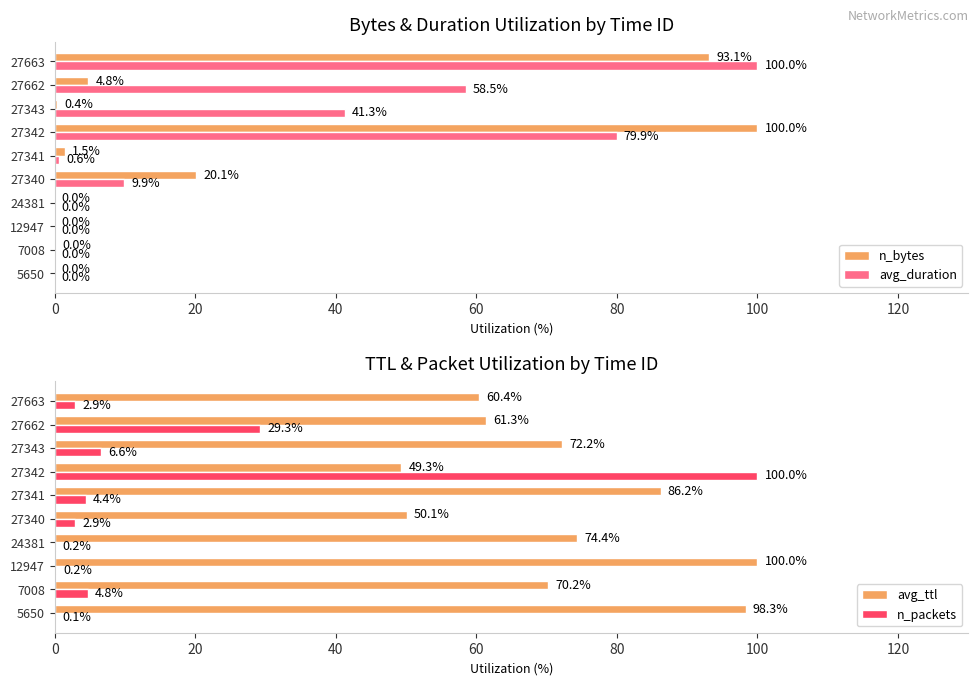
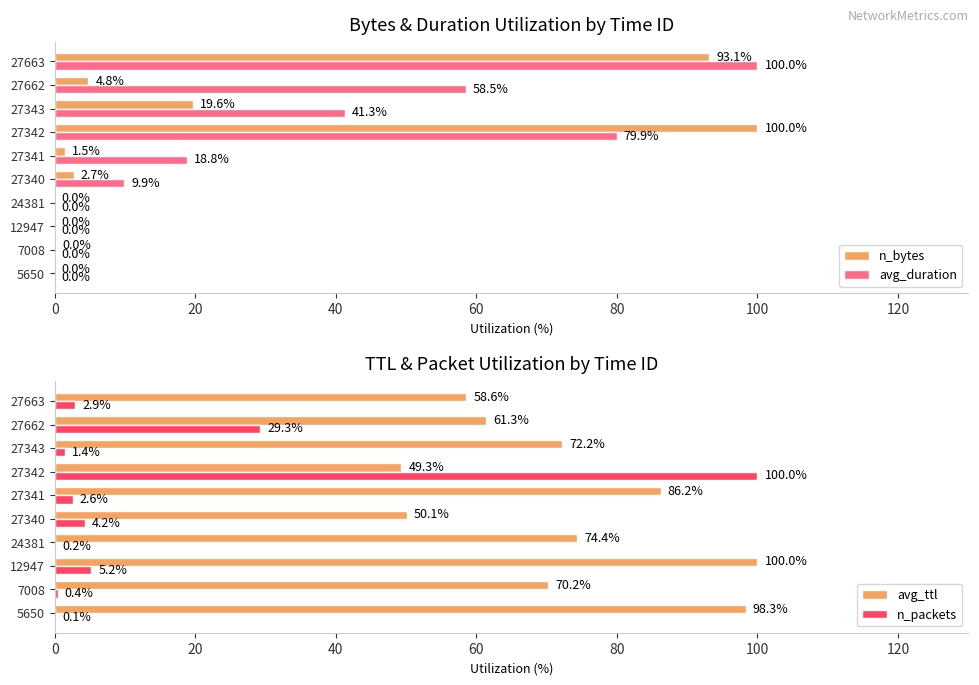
  {
    "Bytes & Duration Utilization by Time ID": {
      "n_bytes": {
        "27663": "93.1%",
        "27662": "4.8%",
-       "27343": "0.4%",
+       "27343": "19.6%",
        "27342": "100.0%",
-       "27340": "20.1%"
+       "27340": "2.7%"
      },
      "avg_duration": {
        "27663": "100.0%",
        "27662": "58.5%",
        "27343": "41.3%",
        "27342": "79.9%",
-       "27341": "0.6%",
+       "27341": "18.8%",
        "27340": "9.9%"
      }
    },
    "TTL & Packet Utilization by Time ID": {
      "avg_ttl": {
-       "27663": "60.4%",
+       "27663": "58.6%",
        "27662": "61.3%",
        "27343": "72.2%",
        "27342": "49.3%",
        "27341": "86.2%",
        "27340": "50.1%",
        "24381": "74.4%",
        "12947": "100.0%",
        "7008": "70.2%",
        "5650": "98.3%"
      },
      "n_packets": {
        "27663": "2.9%",
        "27662": "29.3%",
-       "27343": "6.6%",
+       "27343": "1.4%",
        "27342": "100.0%",
-       "27341": "4.4%",
-       "27340": "2.9%",
+       "27341": "2.6%",
+       "27340": "4.2%",
        "24381": "0.2%",
-       "12947": "0.2%",
-       "7008": "4.8%",
+       "12947": "5.2%",
+       "7008": "0.4%",
        "5650": "0.1%"
      }
    }
  }
